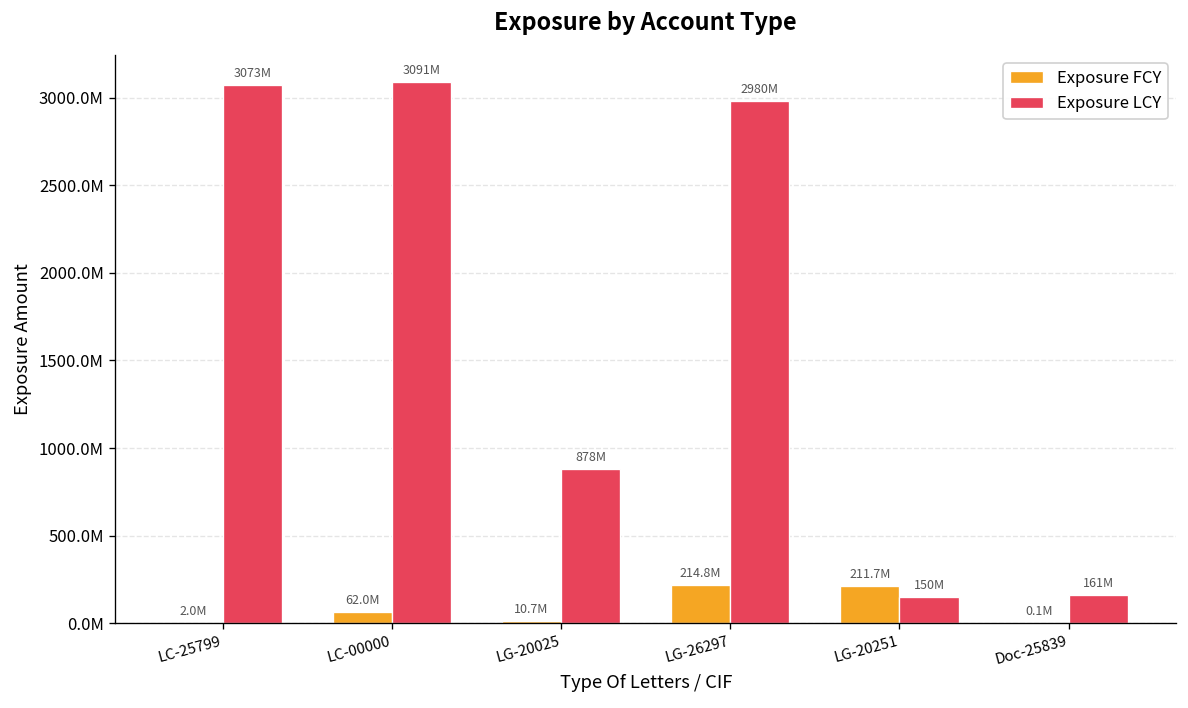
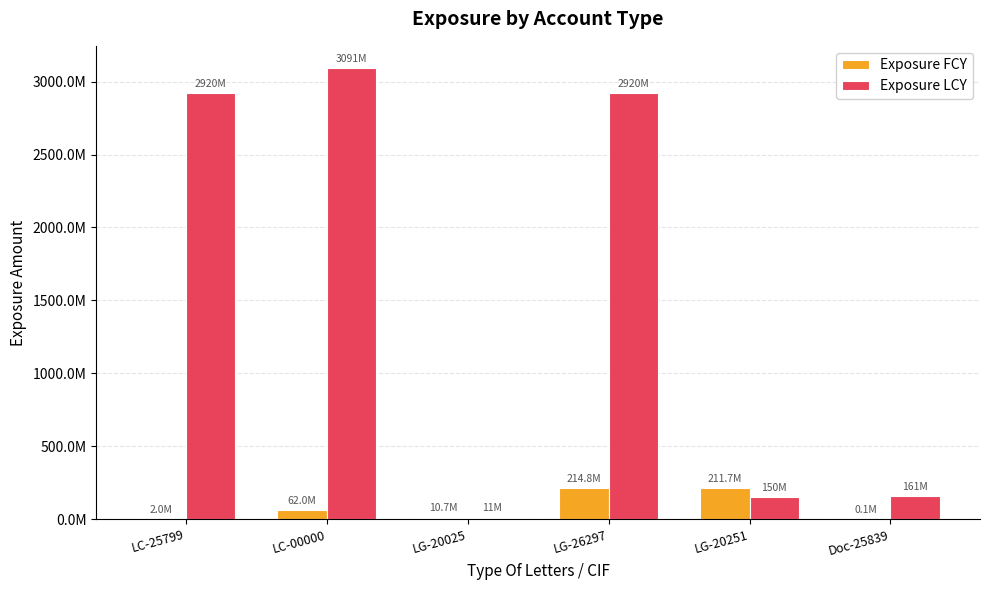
  {
    "Exposure FCY": {
      "LC-25799": "2.0M",
      "LC-00000": "62.0M",
      "LG-20025": "10.7M",
      "LG-26297": "214.8M",
      "LG-20251": "211.7M",
      "Doc-25839": "0.1M"
    },
    "Exposure LCY": {
-     "LC-25799": "3073M",
+     "LC-25799": "2920M",
      "LC-00000": "3091M",
-     "LG-20025": "878M",
-     "LG-26297": "2980M",
+     "LG-20025": "11M",
+     "LG-26297": "2920M",
      "LG-20251": "150M",
      "Doc-25839": "161M"
    }
  }
